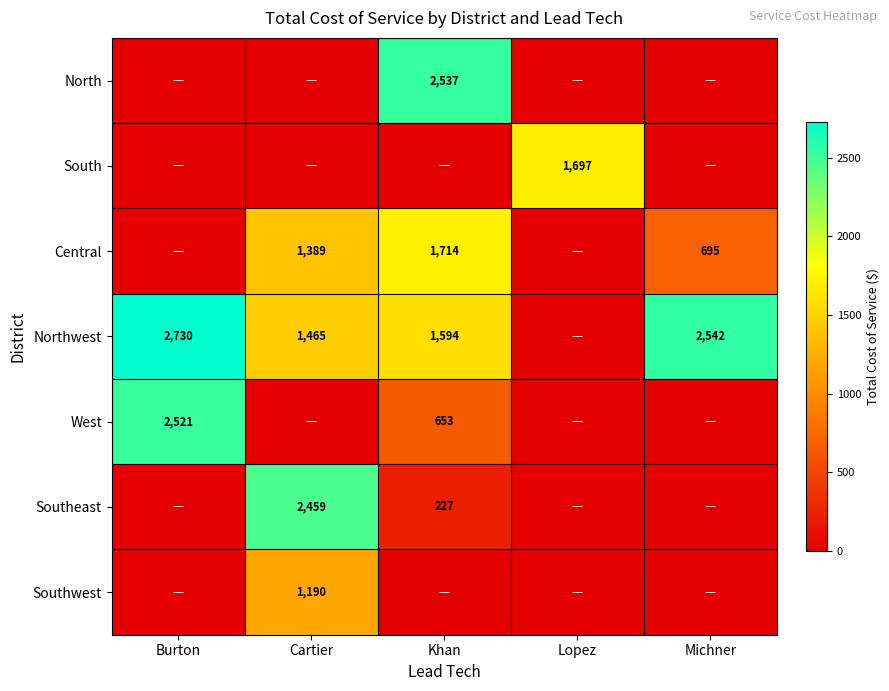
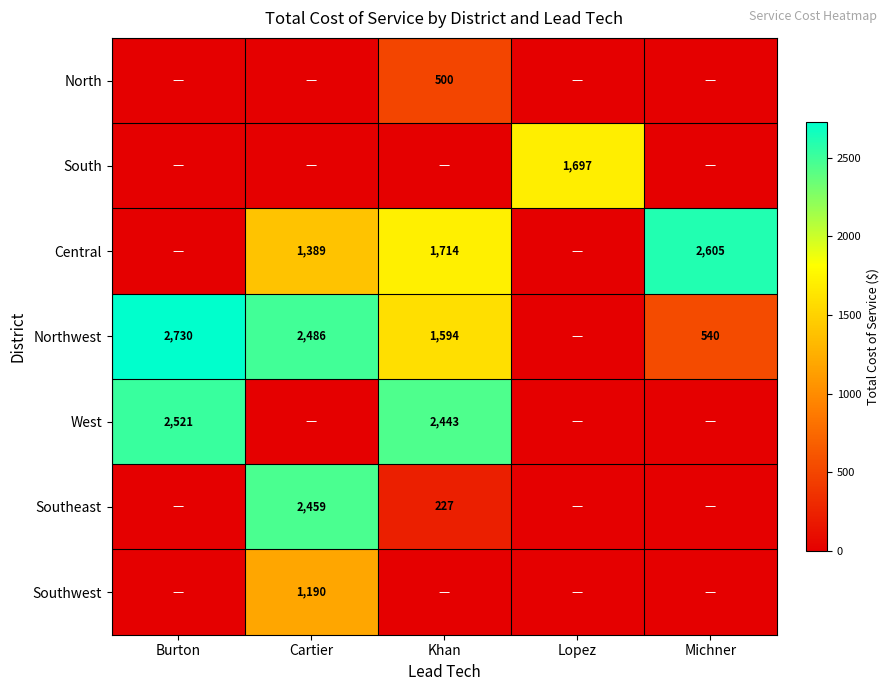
  {
    "North": {
-     "Khan": "2,537"
+     "Khan": "500"
    },
    "South": {
      "Lopez": "1,697"
    },
    "Central": {
      "Cartier": "1,389",
      "Khan": "1,714",
-     "Michner": "695"
+     "Michner": "2,605"
    },
    "Northwest": {
      "Burton": "2,730",
-     "Cartier": "1,465",
+     "Cartier": "2,486",
      "Khan": "1,594",
-     "Michner": "2,542"
+     "Michner": "540"
    },
    "West": {
      "Burton": "2,521",
-     "Khan": "653"
+     "Khan": "2,443"
    },
    "Southeast": {
      "Cartier": "2,459",
      "Khan": "227"
    },
    "Southwest": {
      "Cartier": "1,190"
    }
  }
